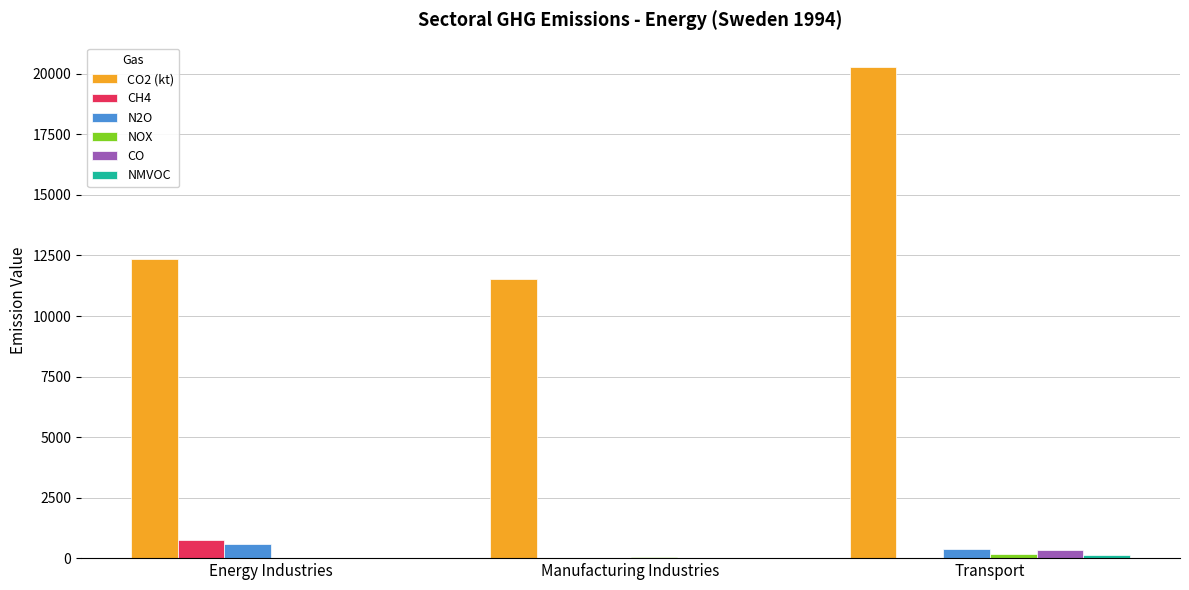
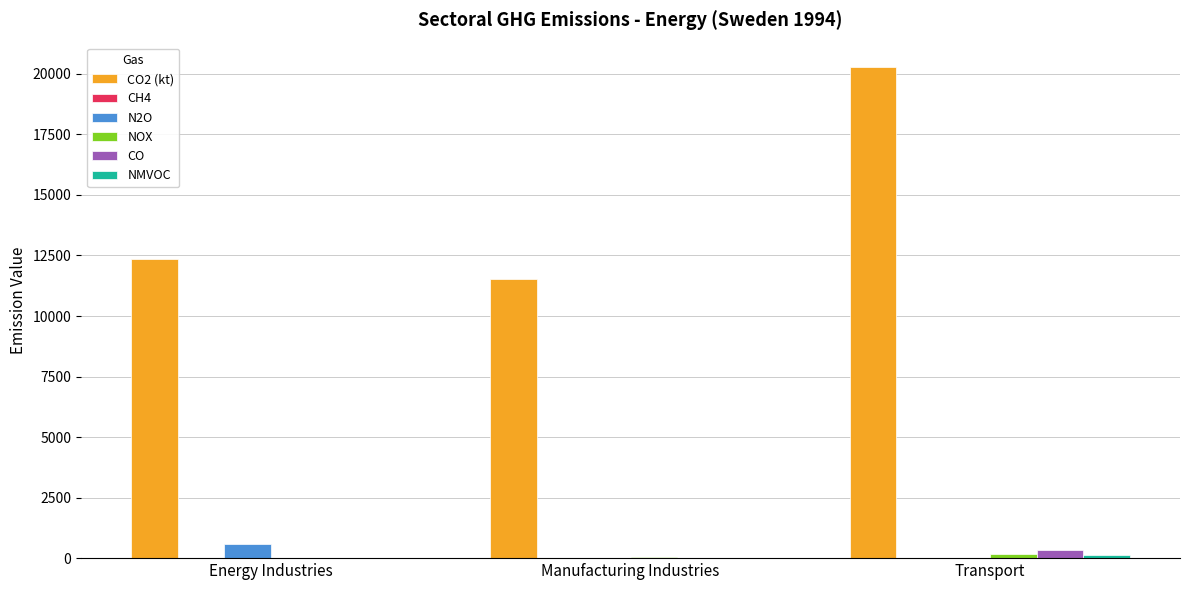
  {
    "CO2 (kt)": {
      "Energy Industries": 12400,
      "Manufacturing Industries": 11500,
      "Transport": 20300
    },
    "CH4": {
-     "Energy Industries": 700
+     "Energy Industries": 0
    },
    "N2O": {
      "Energy Industries": 600,
-     "Transport": 400
+     "Transport": 0
    },
    "NOX": {
      "Transport": 200
    },
    "CO": {
      "Transport": 400
    },
    "NMVOC": {
      "Transport": 100
    }
  }
